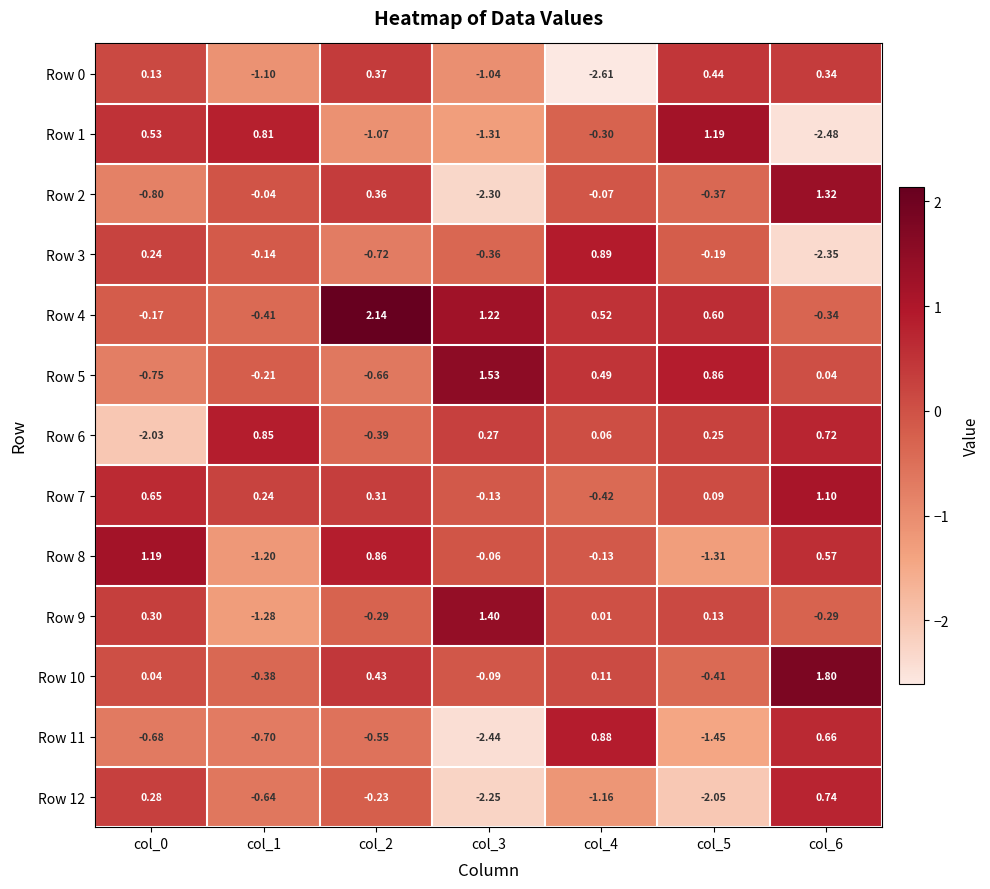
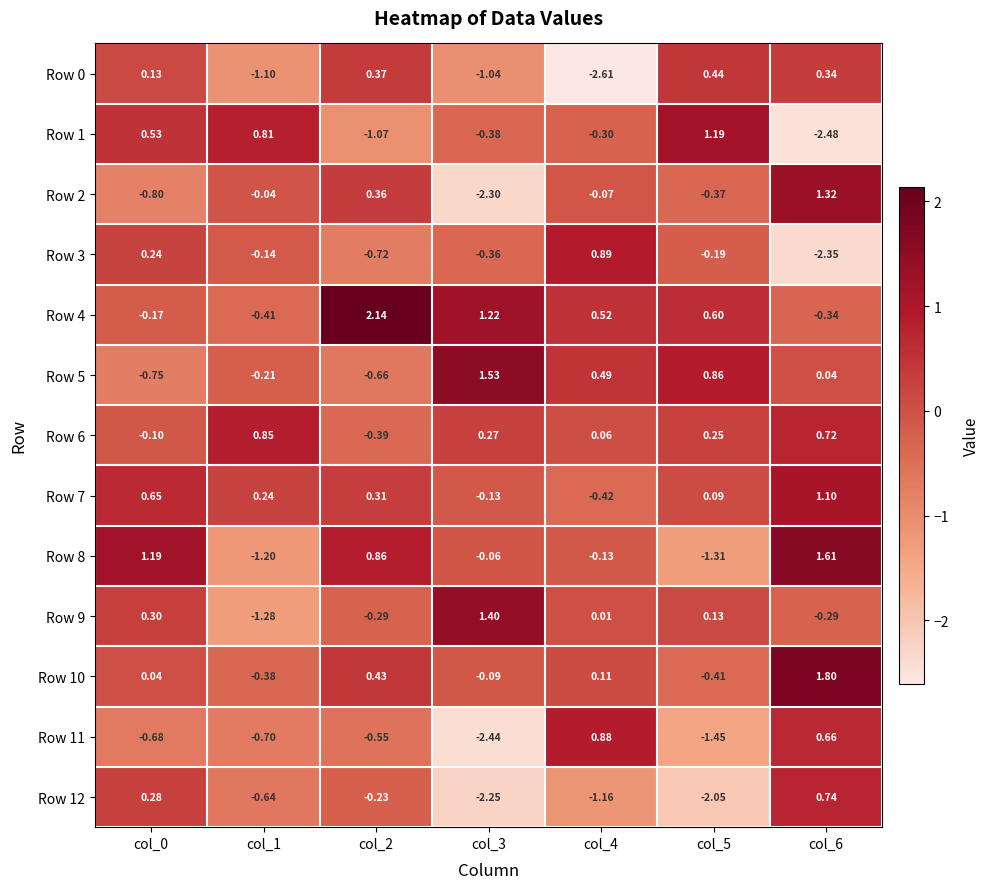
  {
    "Row 0": {
      "col_0": 0.13,
      "col_1": -1.10,
      "col_2": 0.37,
      "col_3": -1.04,
      "col_4": -2.61,
      "col_5": 0.44,
      "col_6": 0.34
    },
    "Row 1": {
      "col_0": 0.53,
      "col_1": 0.81,
      "col_2": -1.07,
-     "col_3": -1.31,
+     "col_3": -0.38,
      "col_4": -0.30,
      "col_5": 1.19,
      "col_6": -2.48
    },
    "Row 2": {
      "col_0": -0.80,
      "col_1": -0.04,
      "col_2": 0.36,
      "col_3": -2.30,
      "col_4": -0.07,
      "col_5": -0.37,
      "col_6": 1.32
    },
    "Row 3": {
      "col_0": 0.24,
      "col_1": -0.14,
      "col_2": -0.72,
      "col_3": -0.36,
      "col_4": 0.89,
      "col_5": -0.19,
      "col_6": -2.35
    },
    "Row 4": {
      "col_0": -0.17,
      "col_1": -0.41,
      "col_2": 2.14,
      "col_3": 1.22,
      "col_4": 0.52,
      "col_5": 0.60,
      "col_6": -0.34
    },
    "Row 5": {
      "col_0": -0.75,
      "col_1": -0.21,
      "col_2": -0.66,
      "col_3": 1.53,
      "col_4": 0.49,
      "col_5": 0.86,
      "col_6": 0.04
    },
    "Row 6": {
-     "col_0": -2.03,
+     "col_0": -0.10,
      "col_1": 0.85,
      "col_2": -0.39,
      "col_3": 0.27,
      "col_4": 0.06,
      "col_5": 0.25,
      "col_6": 0.72
    },
    "Row 7": {
      "col_0": 0.65,
      "col_1": 0.24,
      "col_2": 0.31,
      "col_3": -0.13,
      "col_4": -0.42,
      "col_5": 0.09,
      "col_6": 1.10
    },
    "Row 8": {
      "col_0": 1.19,
      "col_1": -1.20,
      "col_2": 0.86,
      "col_3": -0.06,
      "col_4": -0.13,
      "col_5": -1.31,
-     "col_6": 0.57
+     "col_6": 1.61
    },
    "Row 9": {
      "col_0": 0.30,
      "col_1": -1.28,
      "col_2": -0.29,
      "col_3": 1.40,
      "col_4": 0.01,
      "col_5": 0.13,
      "col_6": -0.29
    },
    "Row 10": {
      "col_0": 0.04,
      "col_1": -0.38,
      "col_2": 0.43,
      "col_3": -0.09,
      "col_4": 0.11,
      "col_5": -0.41,
      "col_6": 1.80
    },
    "Row 11": {
      "col_0": -0.68,
      "col_1": -0.70,
      "col_2": -0.55,
      "col_3": -2.44,
      "col_4": 0.88,
      "col_5": -1.45,
      "col_6": 0.66
    },
    "Row 12": {
      "col_0": 0.28,
      "col_1": -0.64,
      "col_2": -0.23,
      "col_3": -2.25,
      "col_4": -1.16,
      "col_5": -2.05,
      "col_6": 0.74
    }
  }
